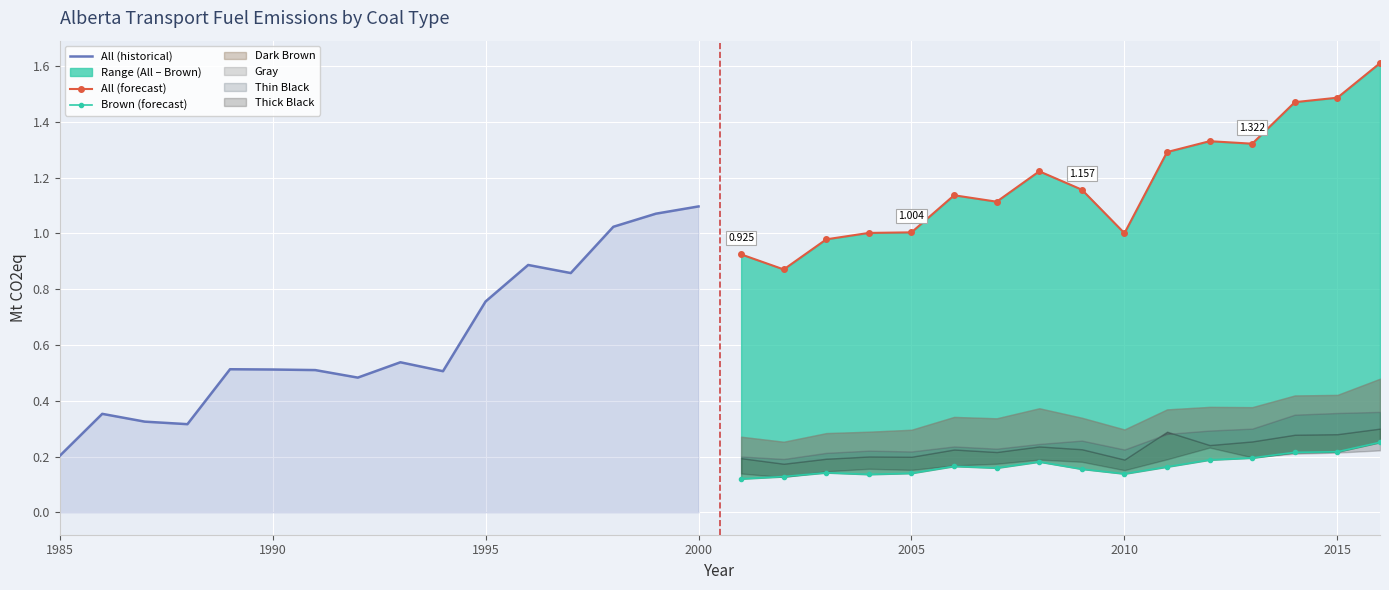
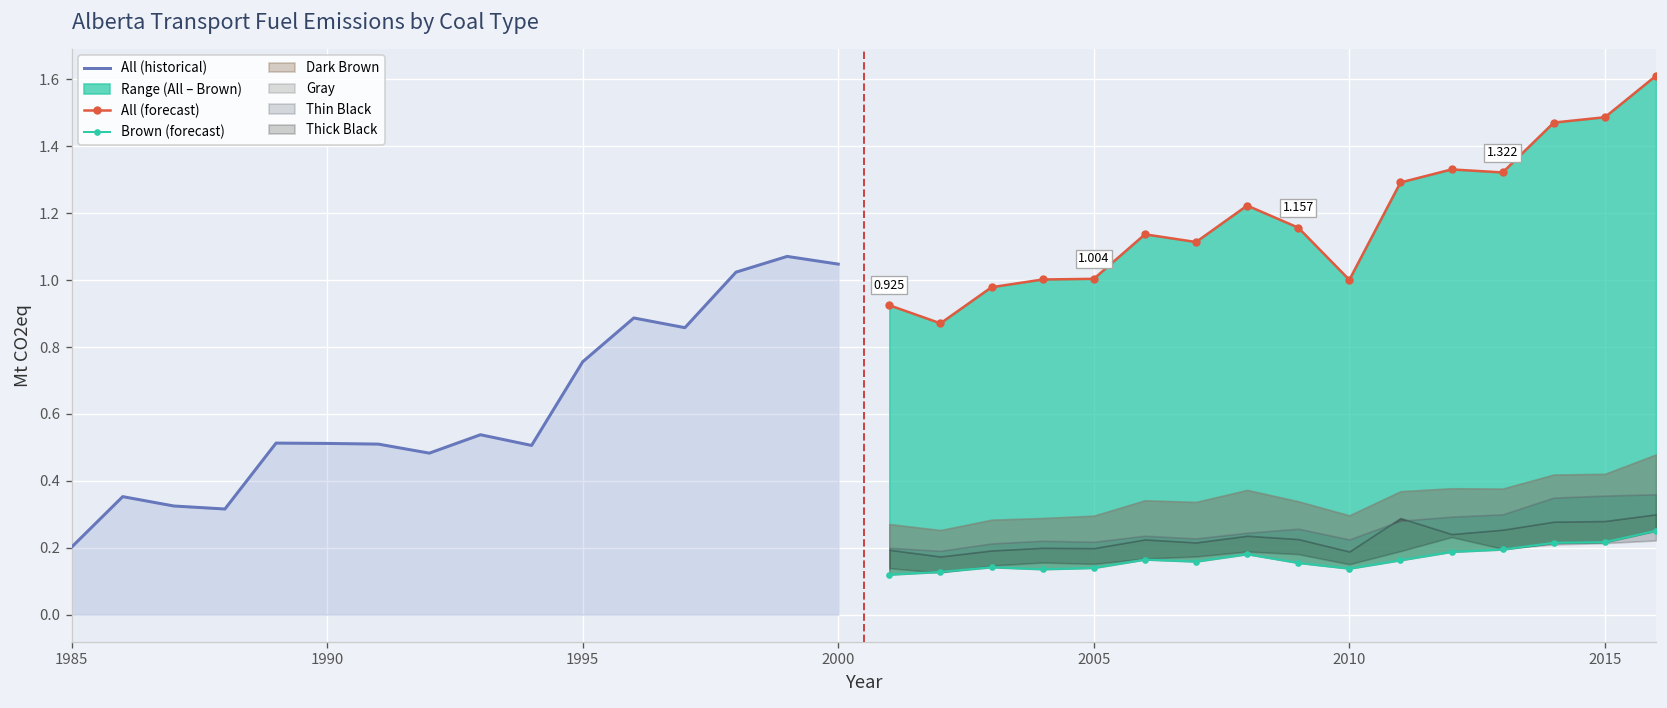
  {
    "All (historical)": {
      "1985": 0.20,
      "1990": 0.51,
      "1995": 0.76,
-     "2000": 1.10
+     "2000": 1.05
    }
  }
